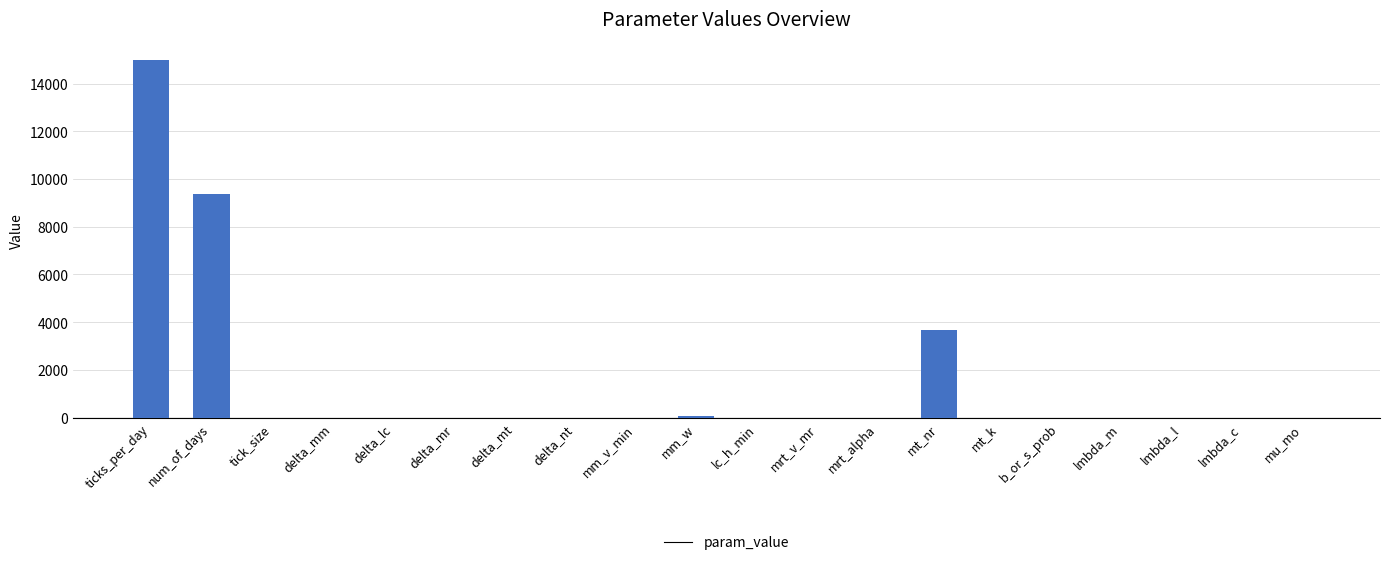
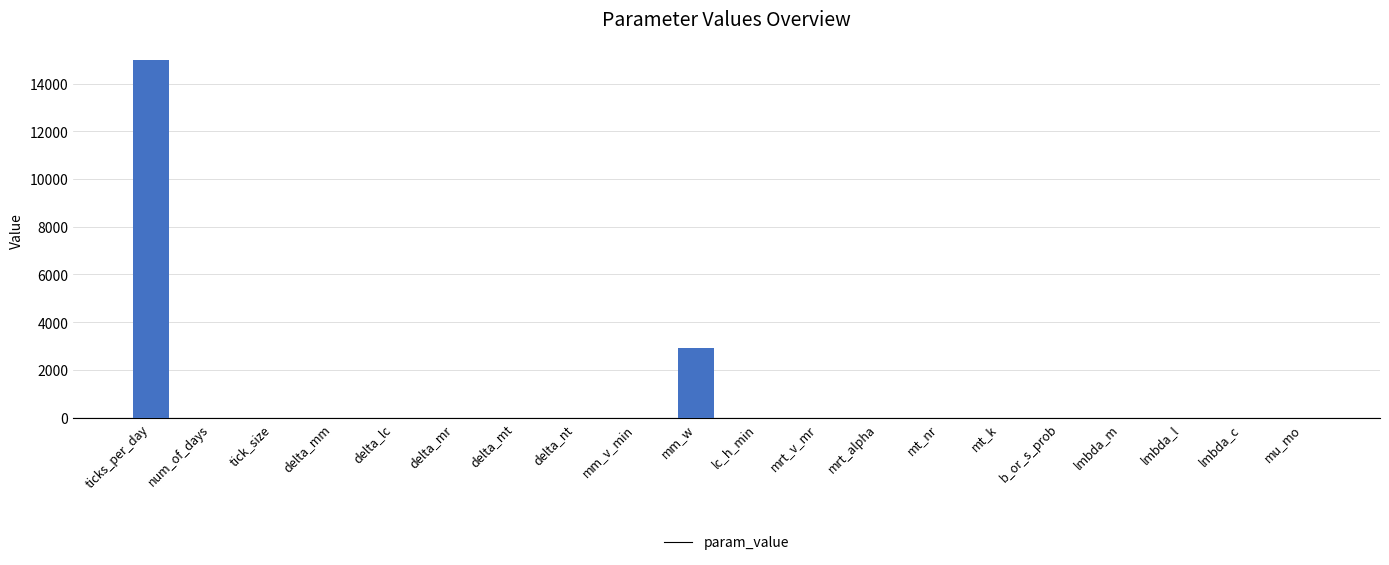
  {
    "ticks_per_day": 15000,
-   "num_of_days": 9400,
-   "mm_w": 100,
-   "mt_nr": 3700
+   "num_of_days": 0,
+   "mm_w": 2900,
+   "mt_nr": 0
  }
